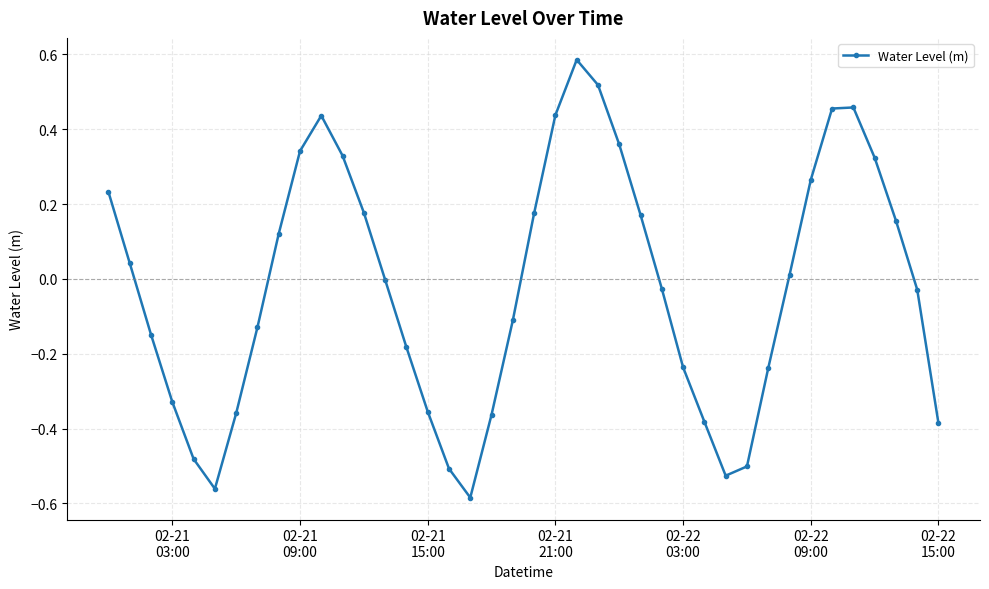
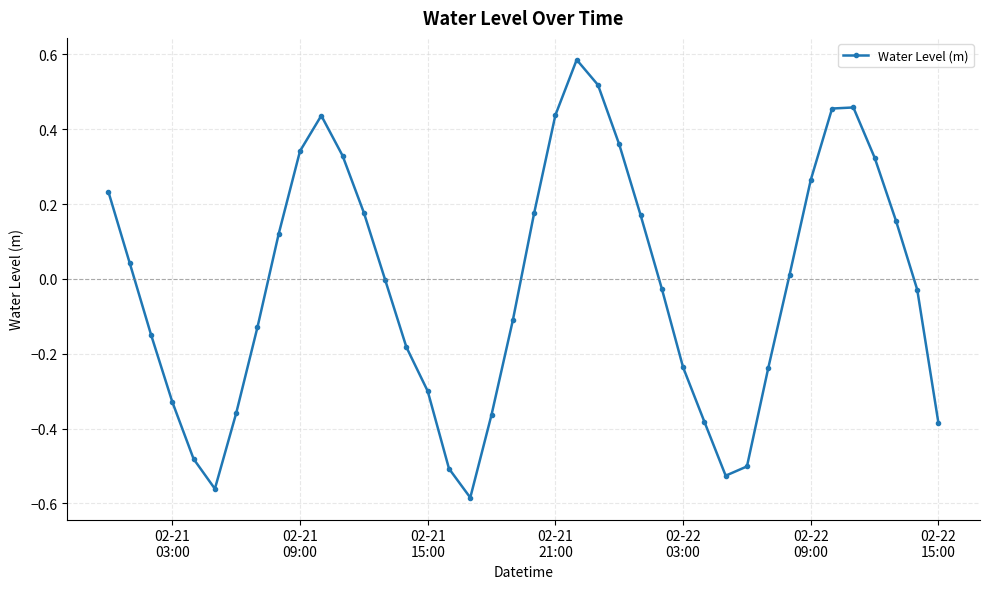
  {
    "02-21 03:00": -0.33,
    "02-21 09:00": 0.34,
-   "02-21 15:00": -0.35,
+   "02-21 15:00": -0.30,
    "02-21 21:00": 0.44,
    "02-22 03:00": -0.24,
    "02-22 09:00": 0.26,
    "02-22 15:00": -0.39
  }
